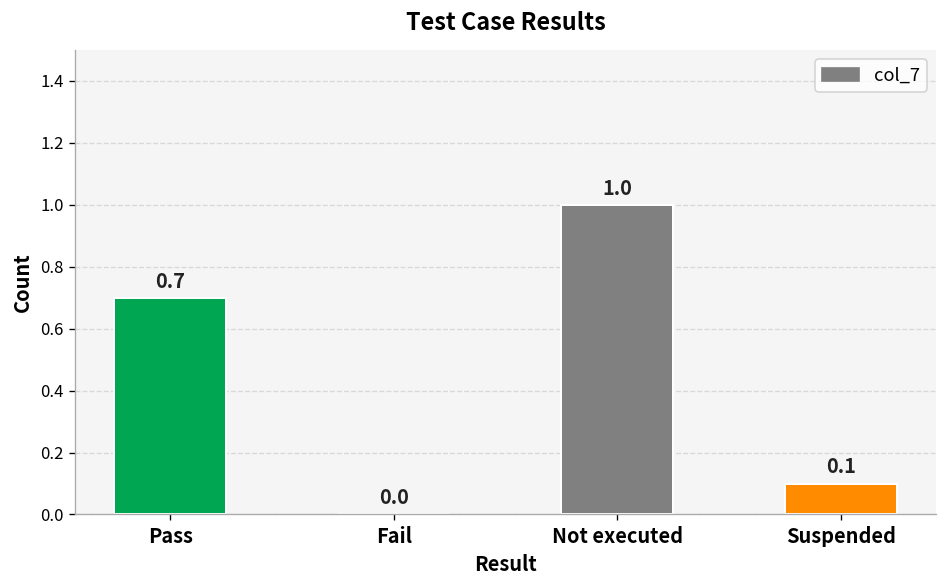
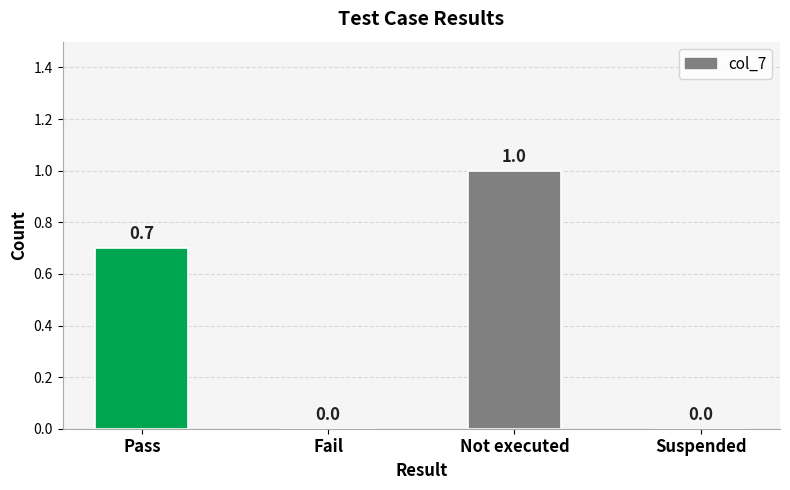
  {
    "Pass": 0.7,
    "Fail": 0.0,
    "Not executed": 1.0,
-   "Suspended": 0.1
+   "Suspended": 0.0
  }
